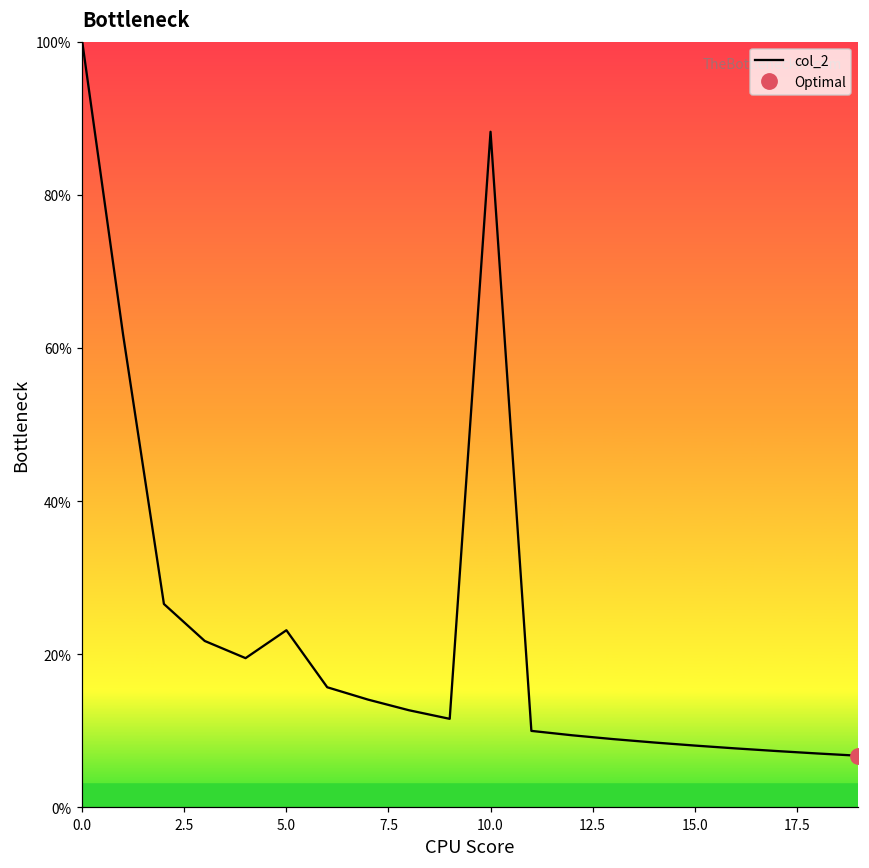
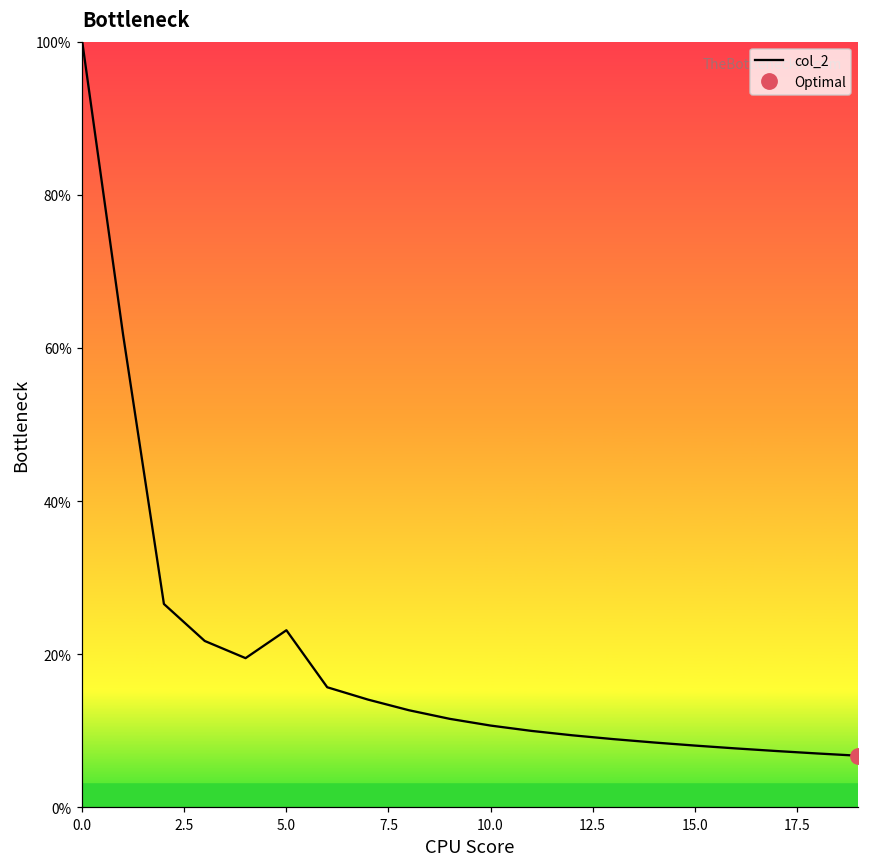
  {
    "col_2": {
      "0.0": "100%",
      "5.0": "23%",
-     "10.0": "88%",
+     "10.0": "11%",
      "15.0": "8%"
    }
  }
